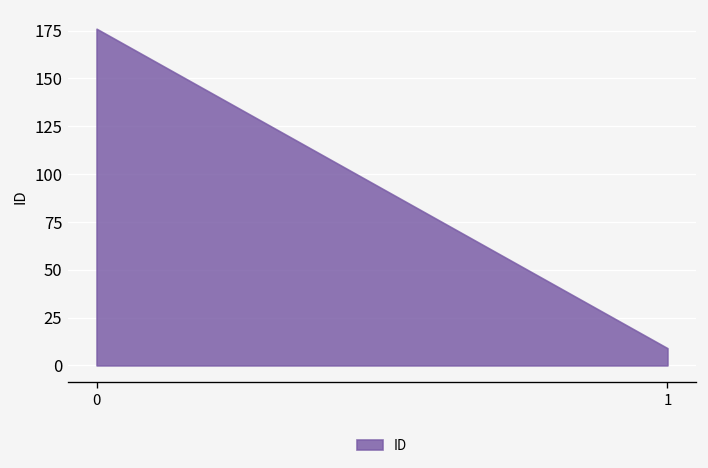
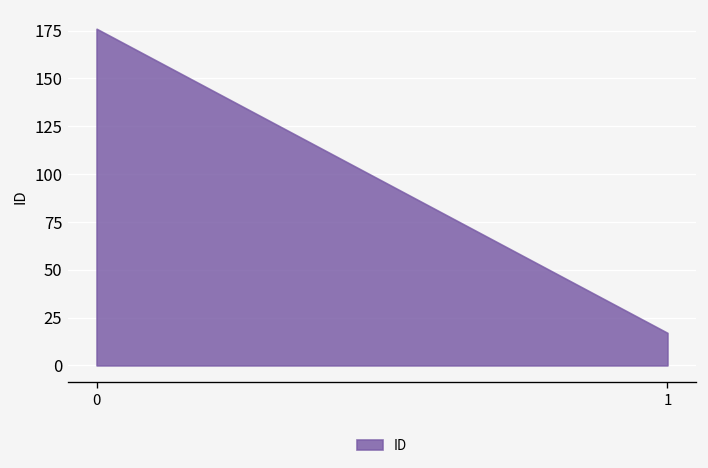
  {
    "0": 176,
-   "1": 9
+   "1": 17
  }
